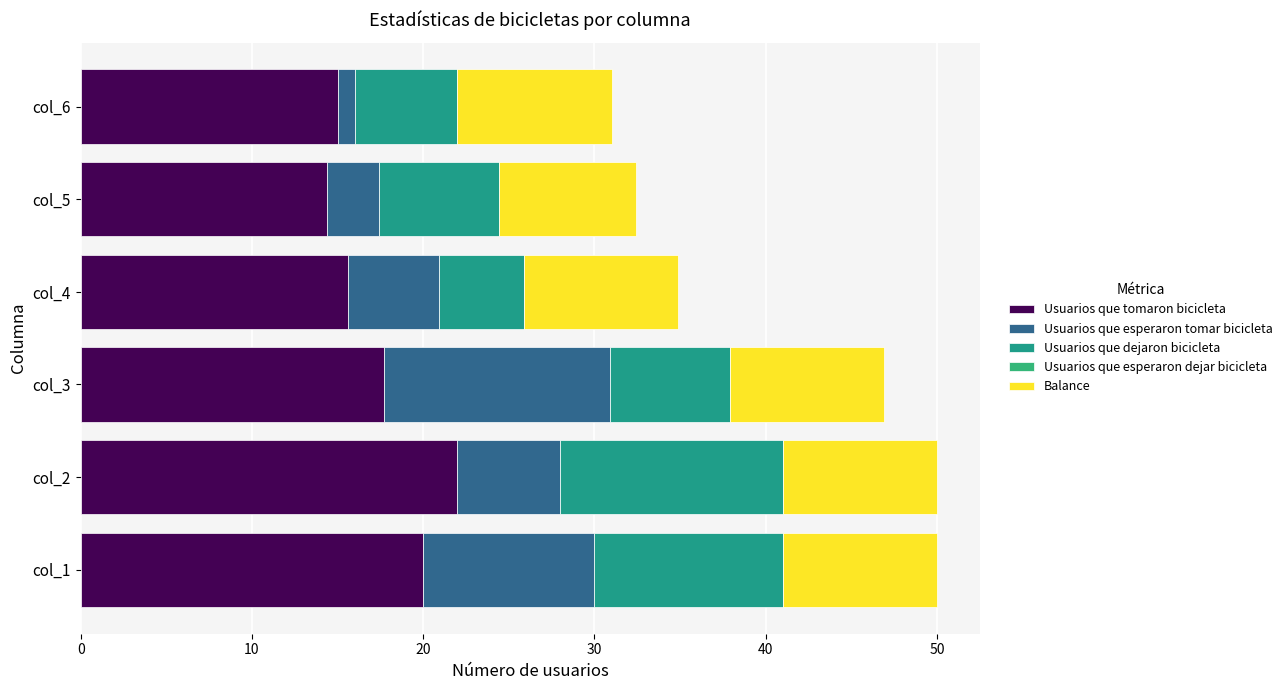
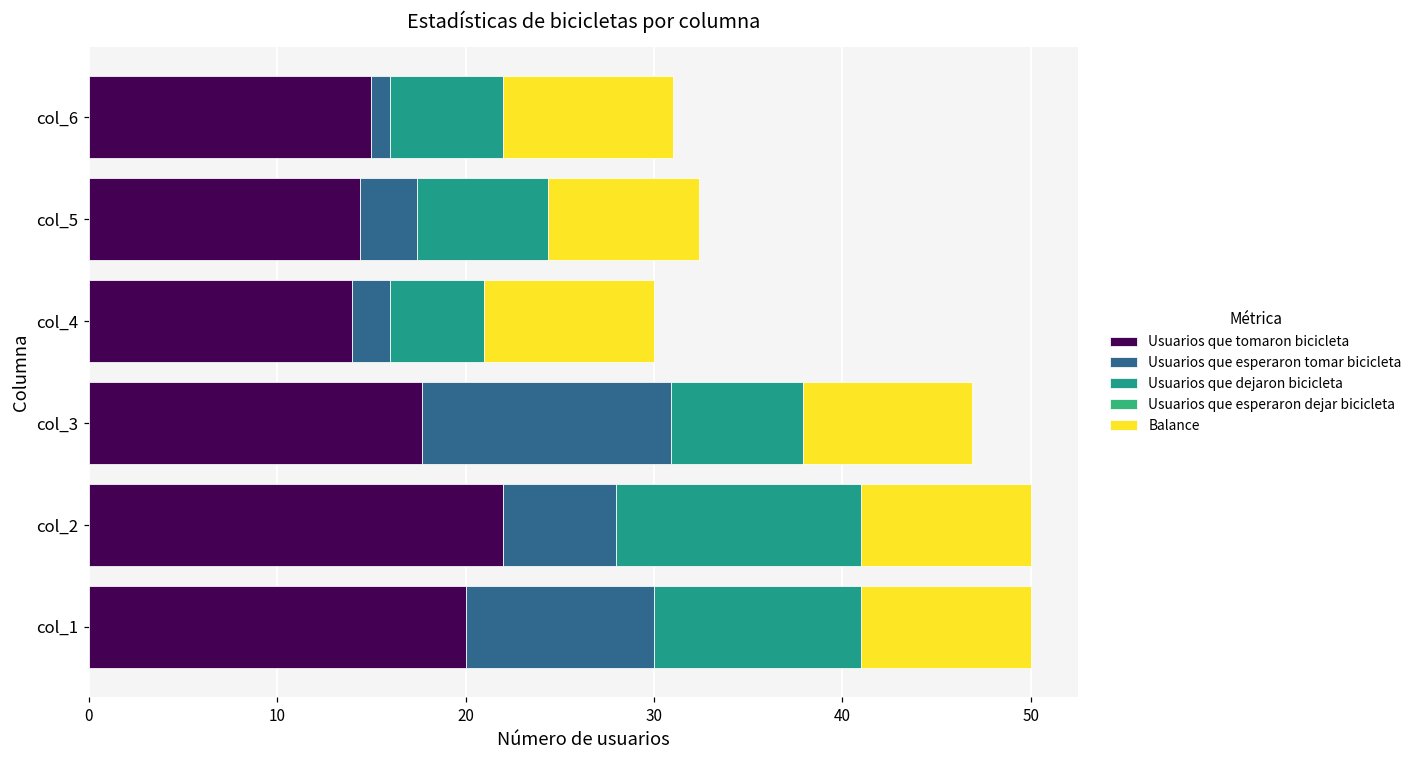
  {
    "Usuarios que tomaron bicicleta": {
      "col_6": 15.0,
      "col_5": 14.4,
-     "col_4": 15.6,
+     "col_4": 14.0,
      "col_3": 17.7,
      "col_2": 22.0,
      "col_1": 20.0
    },
    "Usuarios que esperaron tomar bicicleta": {
      "col_6": 1.0,
      "col_5": 3.0,
-     "col_4": 5.3,
+     "col_4": 2.0,
      "col_3": 13.2,
      "col_2": 6.0,
      "col_1": 10.0
    },
    "Balance": {
      "col_6": 9.0,
      "col_5": 8.0,
      "col_4": 9.0,
      "col_3": 9.0,
      "col_2": 9.0,
      "col_1": 9.0
    }
  }
